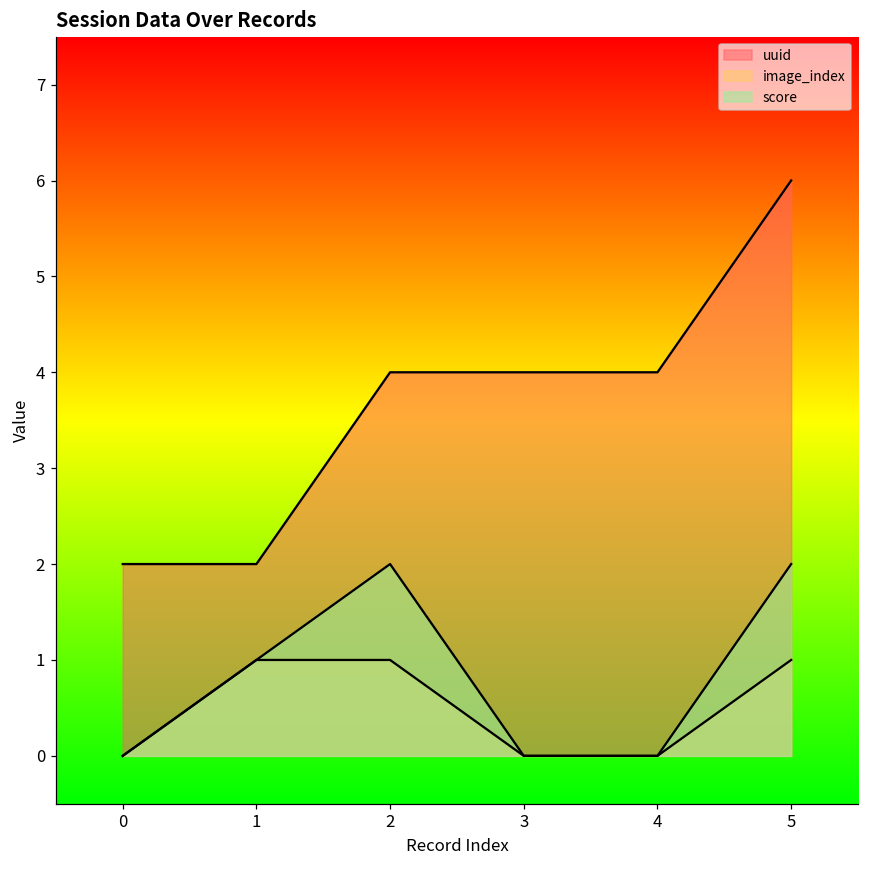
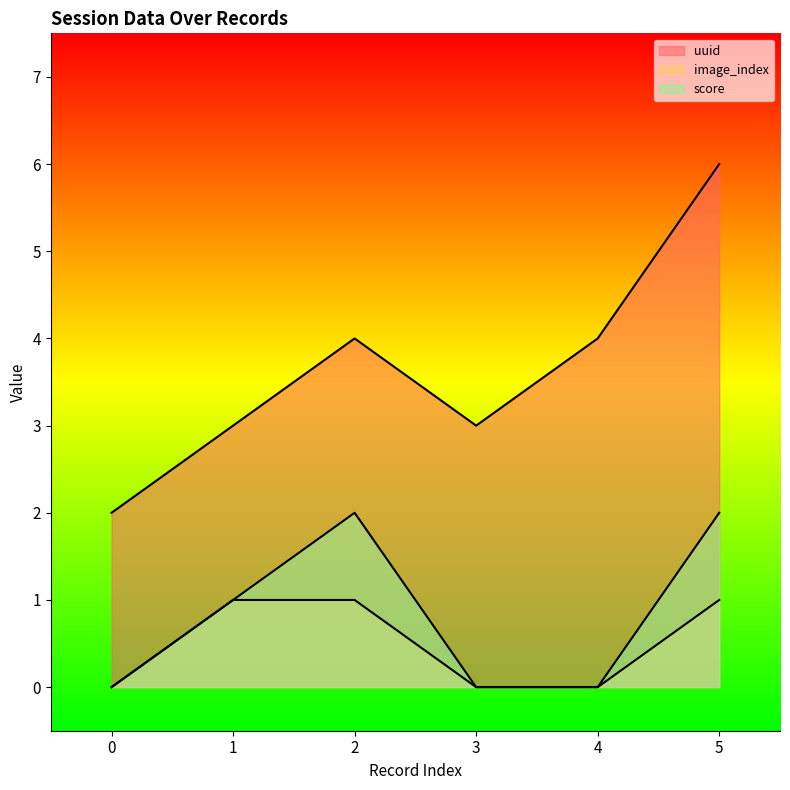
  {
    "uuid": {
      "0": 2,
-     "1": 2,
+     "1": 3,
      "2": 4,
-     "3": 4,
+     "3": 3,
      "4": 4,
      "5": 6
    },
    "image_index": {
      "2": 1,
      "5": 1
    },
    "score": {
      "2": 2,
      "5": 2
    }
  }
